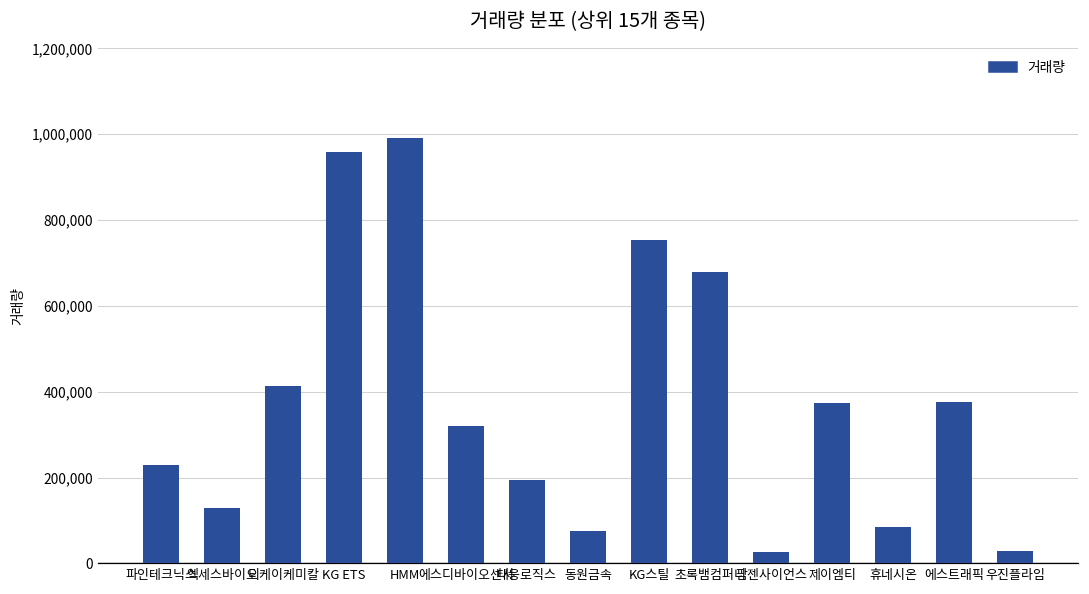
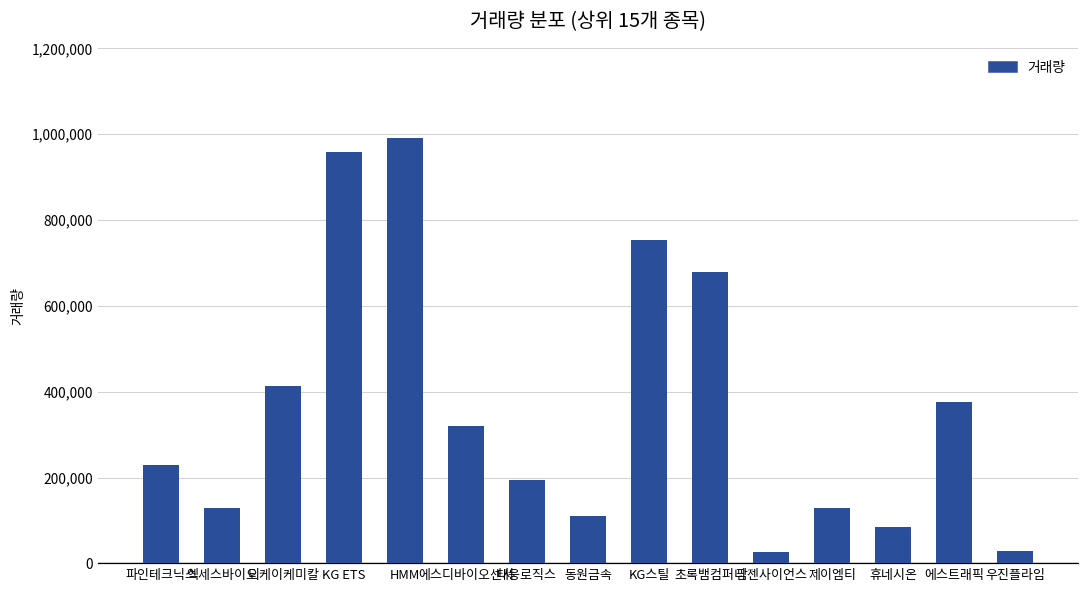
  {
    "KG ETS": "960,000",
    "HMM": "990,000",
-   "동원금속": "80,000",
+   "동원금속": "110,000",
    "KG스틸": "750,000",
-   "제이엠티": "370,000",
+   "제이엠티": "130,000",
    "휴네시온": "90,000",
    "에스트래픽": "380,000",
    "우진플라임": "30,000"
  }
